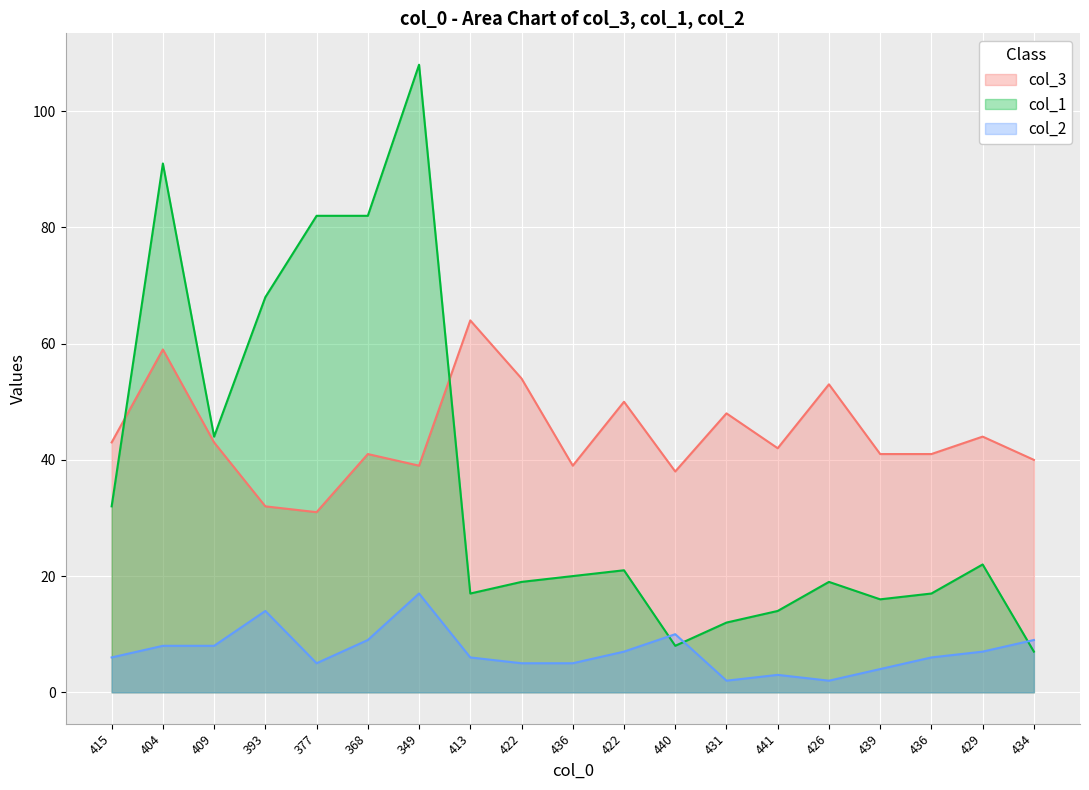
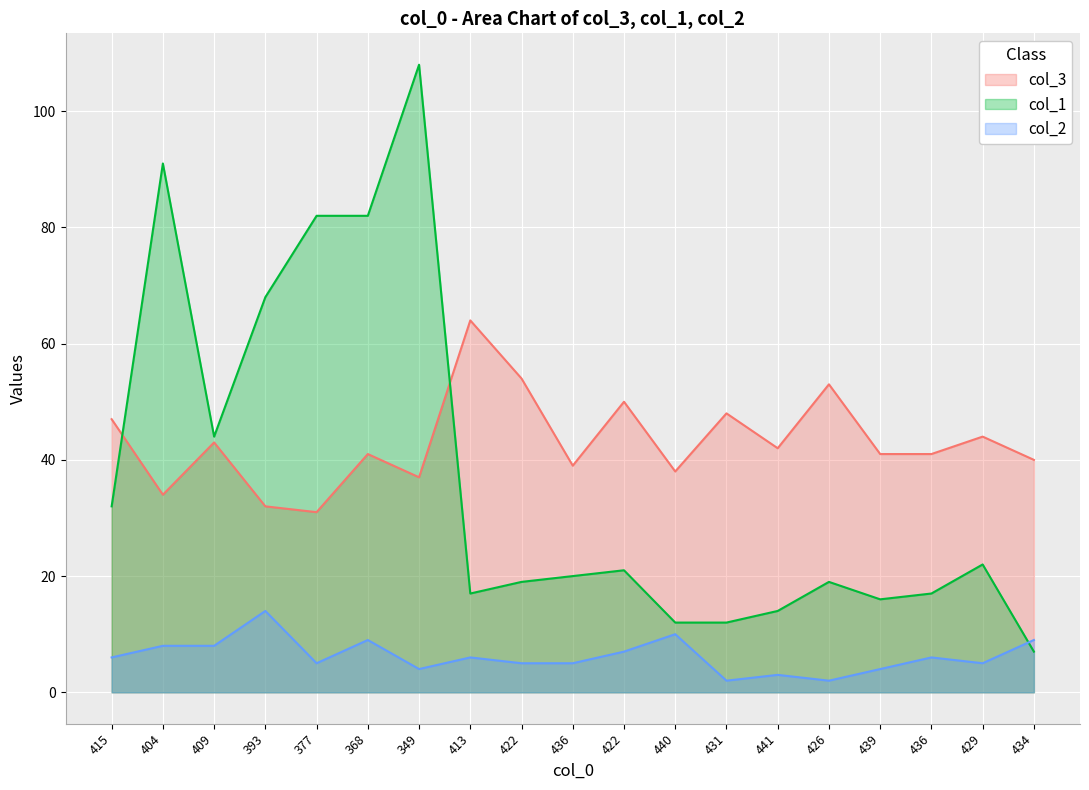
  {
    "col_3": {
-     "415": 43,
-     "404": 59,
+     "415": 47,
+     "404": 34,
      "409": 43,
      "393": 32,
      "377": 31,
      "368": 41,
-     "349": 39,
+     "349": 37,
      "413": 64,
      "440": 38,
      "431": 48,
      "441": 42,
      "426": 53,
      "439": 41,
      "429": 44,
      "434": 40
    },
    "col_1": {
      "415": 32,
      "404": 91,
      "409": 44,
      "393": 68,
      "377": 82,
      "368": 82,
      "349": 108,
      "413": 17,
-     "440": 8,
+     "440": 12,
      "431": 12,
      "441": 14,
      "426": 19,
      "439": 16,
      "429": 22,
      "434": 7
    },
    "col_2": {
      "415": 6,
      "404": 8,
      "409": 8,
      "393": 14,
      "377": 5,
      "368": 9,
-     "349": 17,
+     "349": 4,
      "413": 6,
      "440": 10,
      "431": 2,
      "441": 3,
      "426": 2,
      "439": 4,
-     "429": 7,
+     "429": 5,
      "434": 9
    }
  }
